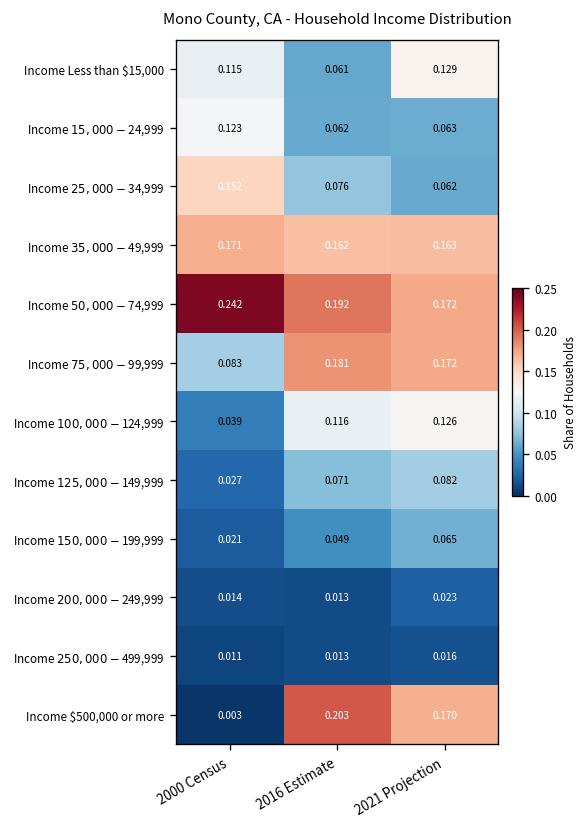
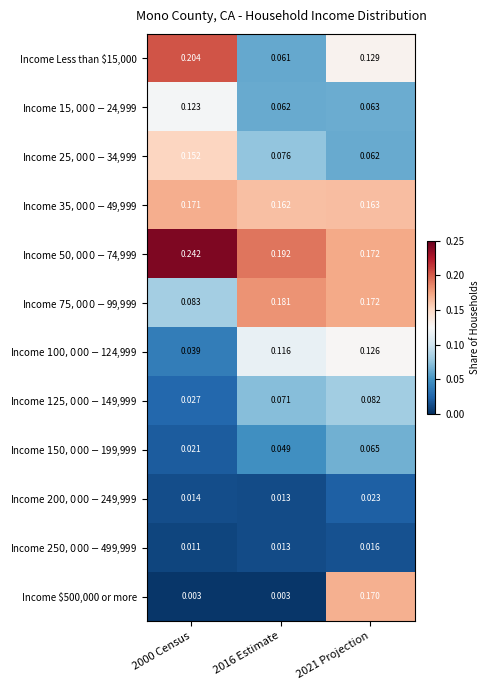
  {
    "Income Less than $15,000": {
-     "2000 Census": 0.115,
+     "2000 Census": 0.204,
      "2016 Estimate": 0.061,
      "2021 Projection": 0.129
    },
    "Income $500,000 or more": {
      "2000 Census": 0.003,
-     "2016 Estimate": 0.203,
+     "2016 Estimate": 0.003,
      "2021 Projection": 0.170
    }
  }
